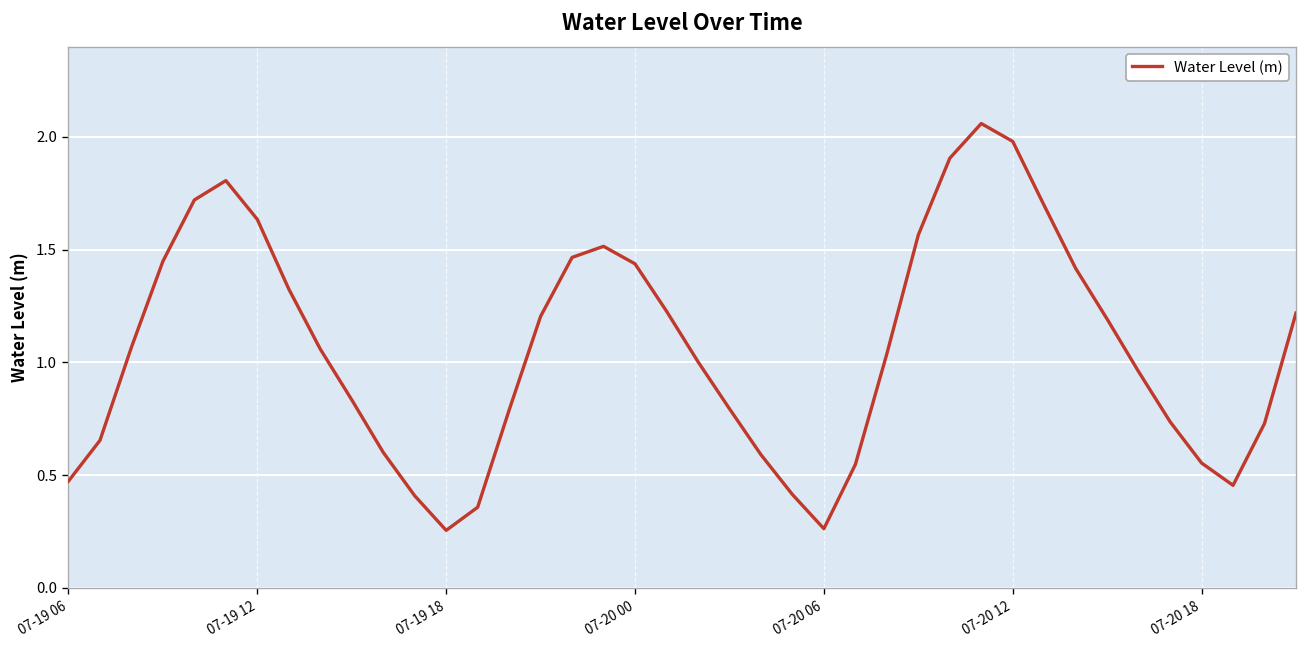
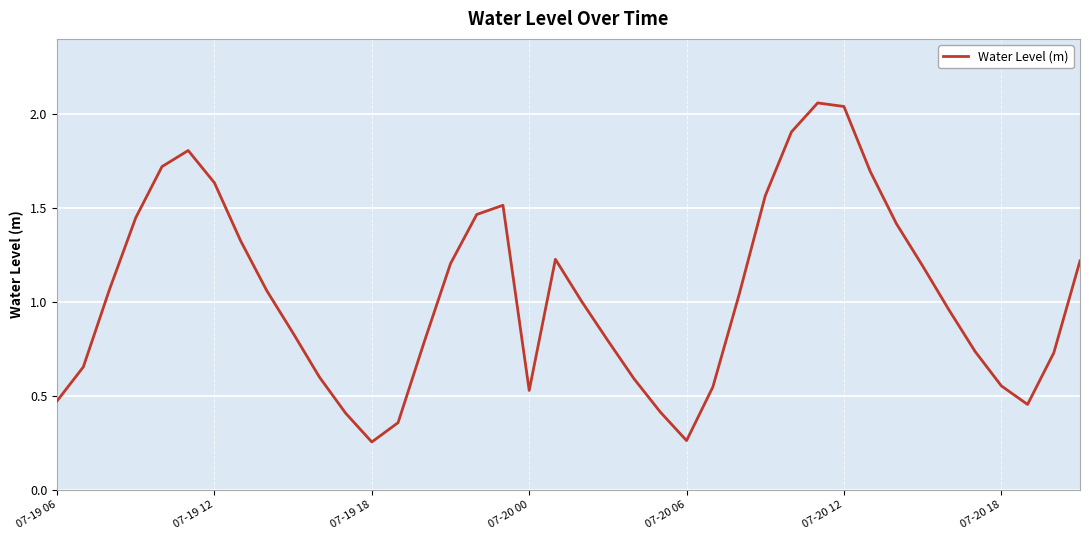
  {
    "07-19 06": 0.47,
    "07-19 12": 1.63,
    "07-19 18": 0.26,
-   "07-20 00": 1.44,
+   "07-20 00": 0.53,
    "07-20 06": 0.26,
-   "07-20 12": 1.98,
+   "07-20 12": 2.04,
    "07-20 18": 0.55
  }
